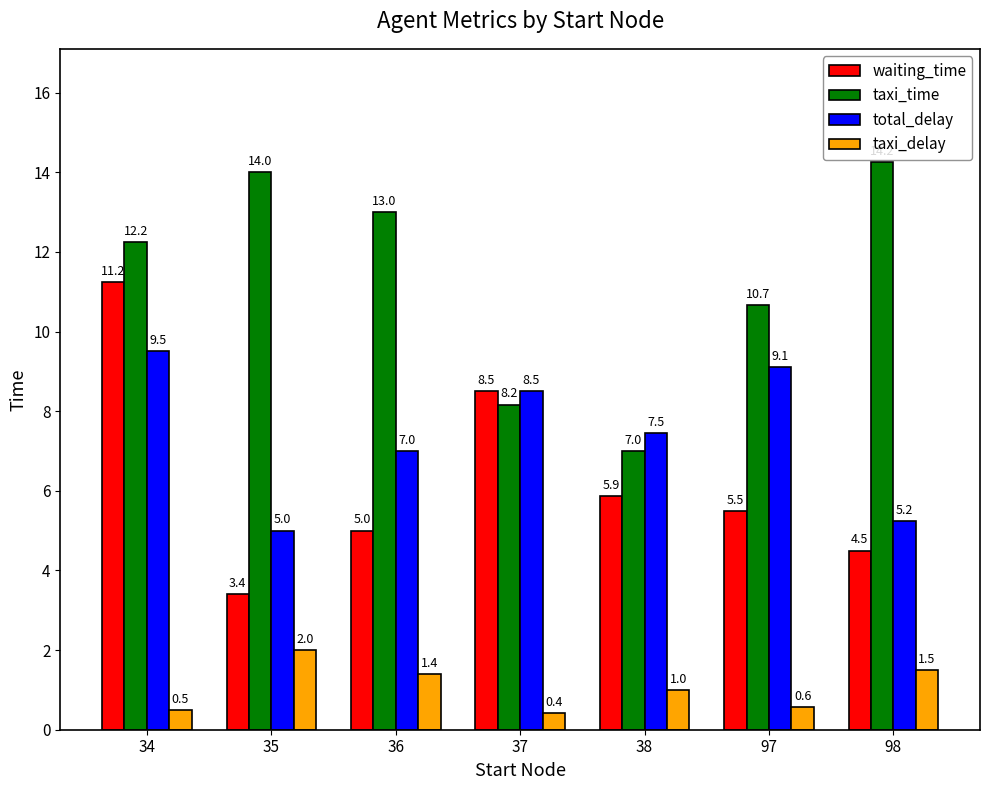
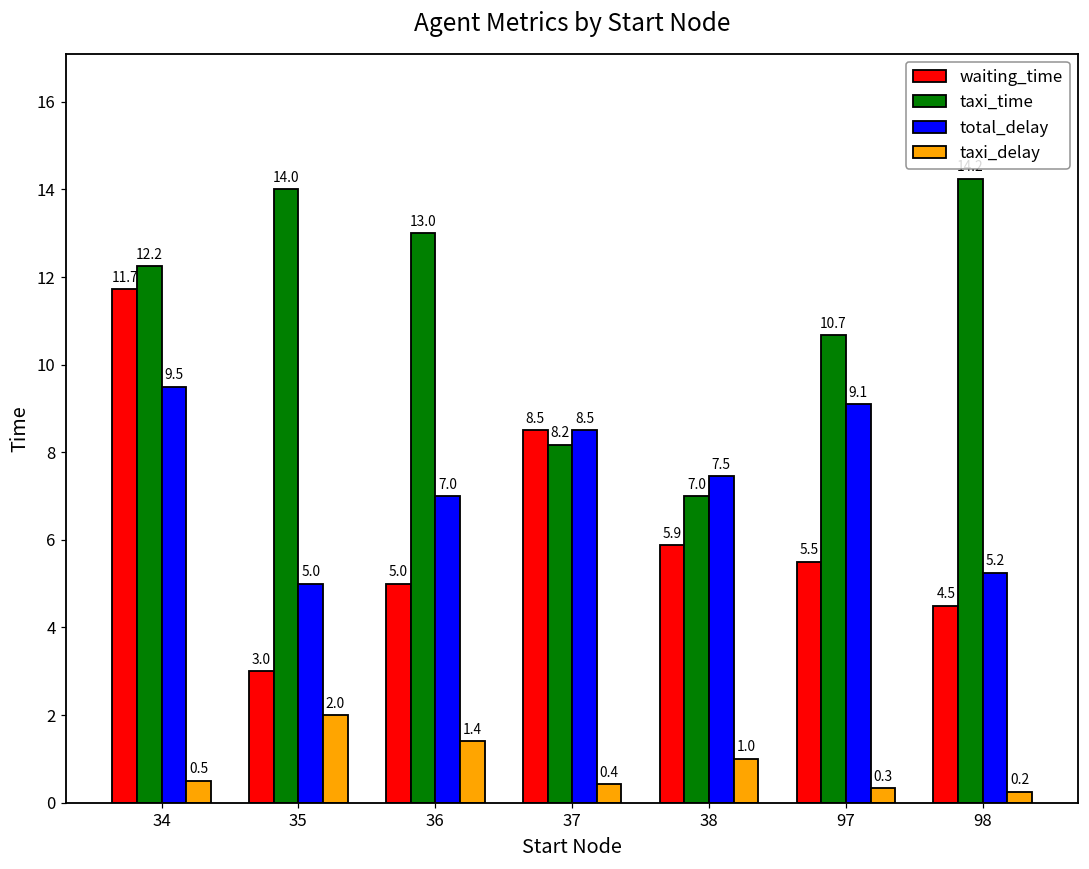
  {
    "waiting_time": {
-     "34": 11.2,
-     "35": 3.4,
+     "34": 11.7,
+     "35": 3.0,
      "36": 5.0,
      "37": 8.5,
      "38": 5.9,
      "97": 5.5,
      "98": 4.5
    },
    "taxi_time": {
      "34": 12.2,
      "35": 14.0,
      "36": 13.0,
      "37": 8.2,
      "38": 7.0,
      "97": 10.7
    },
    "total_delay": {
      "34": 9.5,
      "35": 5.0,
      "36": 7.0,
      "37": 8.5,
      "38": 7.5,
      "97": 9.1,
      "98": 5.2
    },
    "taxi_delay": {
      "34": 0.5,
      "35": 2.0,
      "36": 1.4,
      "37": 0.4,
      "38": 1.0,
-     "97": 0.6,
-     "98": 1.5
+     "97": 0.3,
+     "98": 0.2
    }
  }
